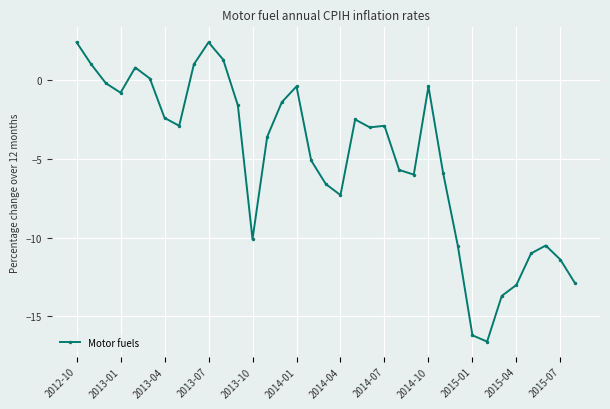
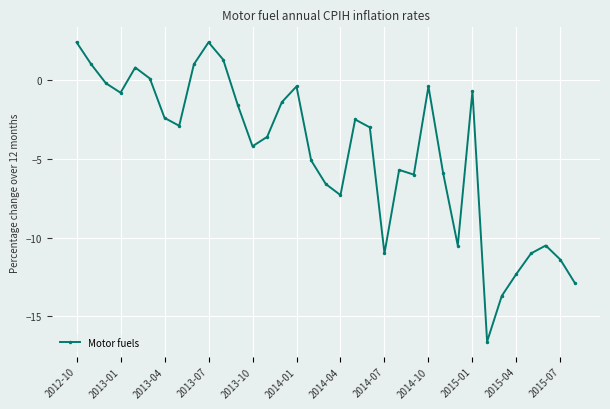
  {
    "2012-10": 2.4,
    "2013-01": -0.8,
    "2013-04": -2.4,
    "2013-07": 2.4,
-   "2013-10": -10.1,
+   "2013-10": -4.2,
    "2014-01": -0.4,
    "2014-04": -7.3,
-   "2014-07": -2.9,
+   "2014-07": -11.0,
    "2014-10": -0.4,
-   "2015-01": -16.2,
-   "2015-04": -13.0,
+   "2015-01": -0.7,
+   "2015-04": -12.3,
    "2015-07": -11.4
  }
